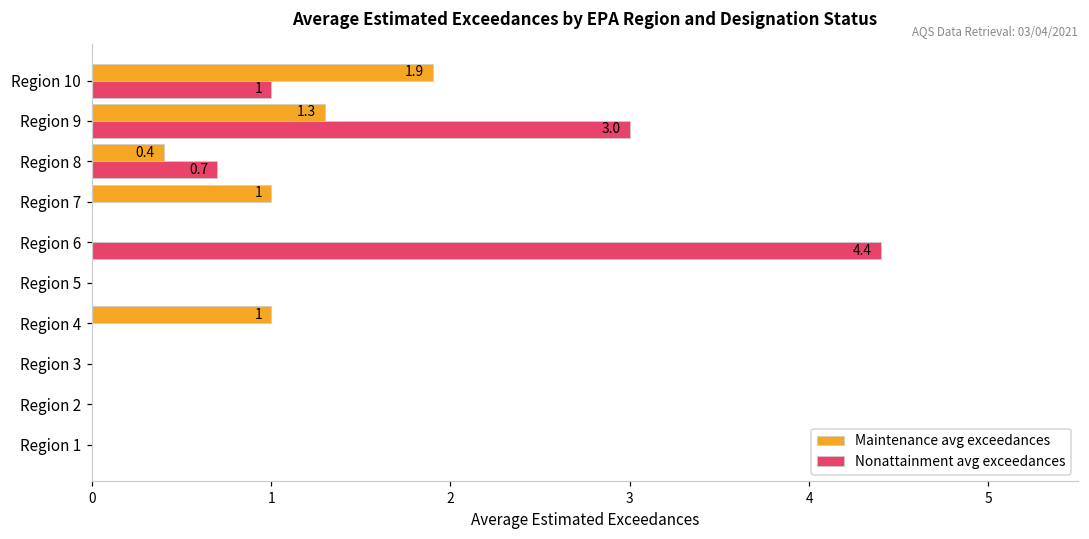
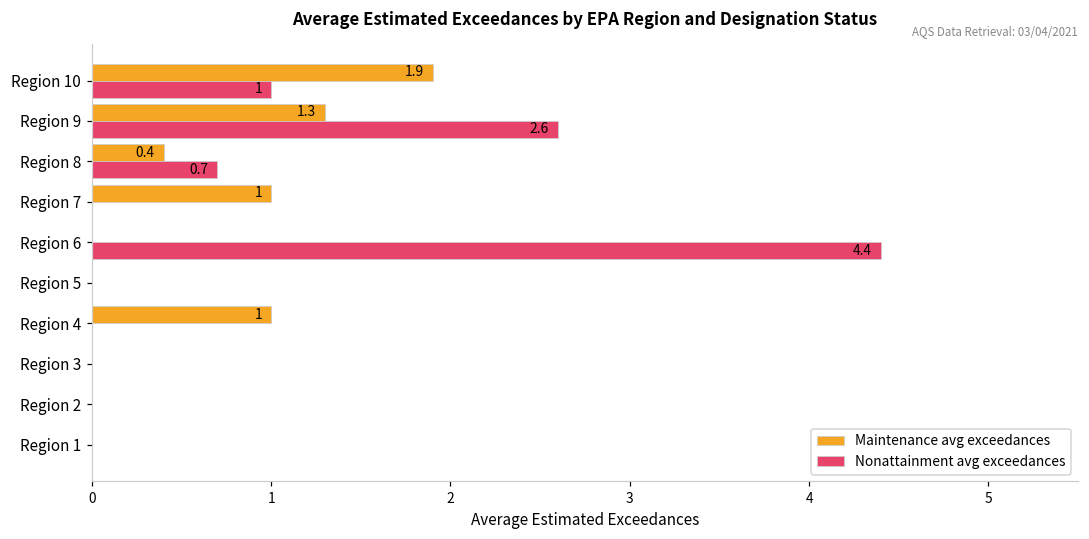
  {
    "Maintenance avg exceedances": {
      "Region 10": 1.9,
      "Region 9": 1.3,
      "Region 8": 0.4,
      "Region 7": 1,
      "Region 4": 1
    },
    "Nonattainment avg exceedances": {
      "Region 10": 1,
-     "Region 9": 3.0,
+     "Region 9": 2.6,
      "Region 8": 0.7,
      "Region 6": 4.4
    }
  }
